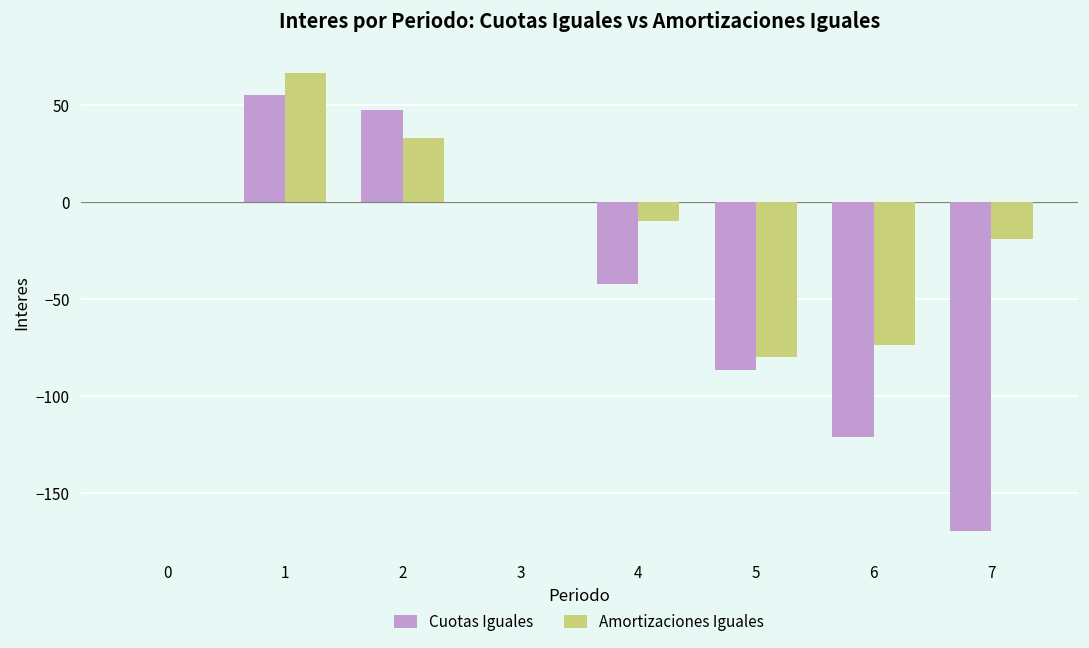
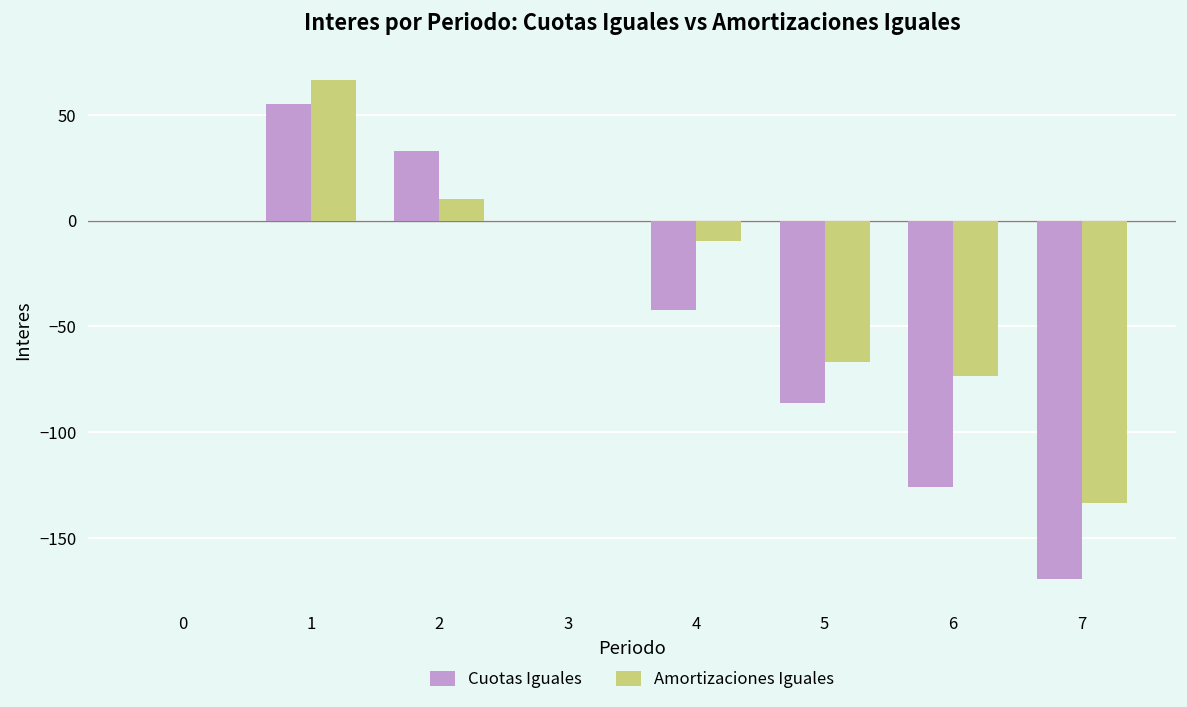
  {
    "Cuotas Iguales": {
      "0": 0,
      "1": 55,
-     "2": 48,
+     "2": 33,
      "4": -42,
      "5": -86,
-     "6": -121,
+     "6": -126,
      "7": -170
    },
    "Amortizaciones Iguales": {
      "0": 0,
      "1": 67,
-     "2": 33,
+     "2": 10,
      "3": 0,
      "4": -10,
-     "5": -80,
+     "5": -67,
      "6": -74,
-     "7": -19
+     "7": -133
    }
  }
